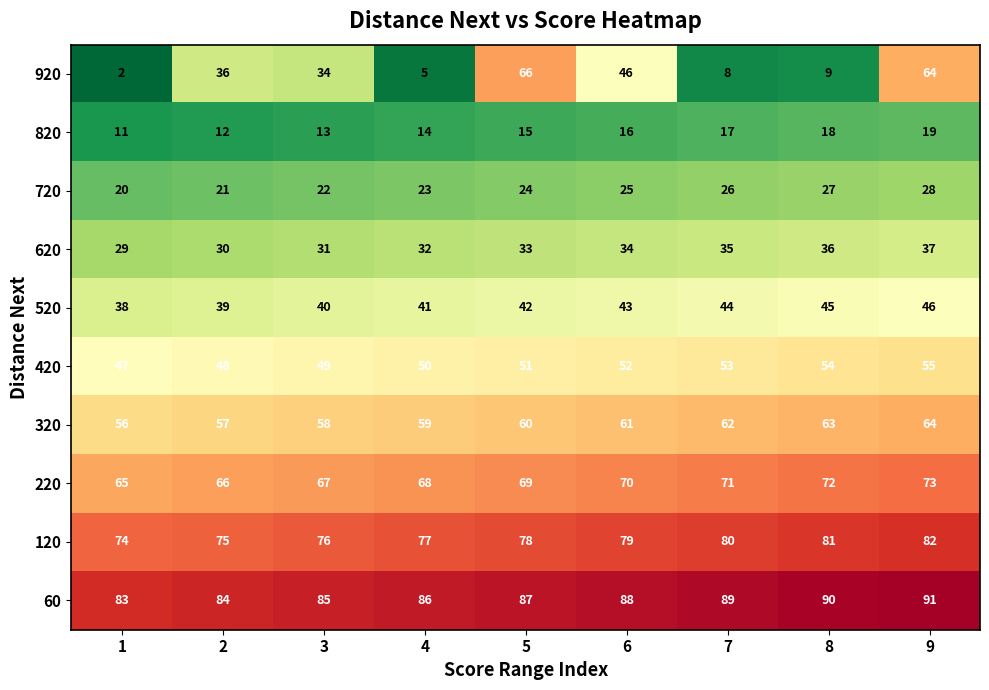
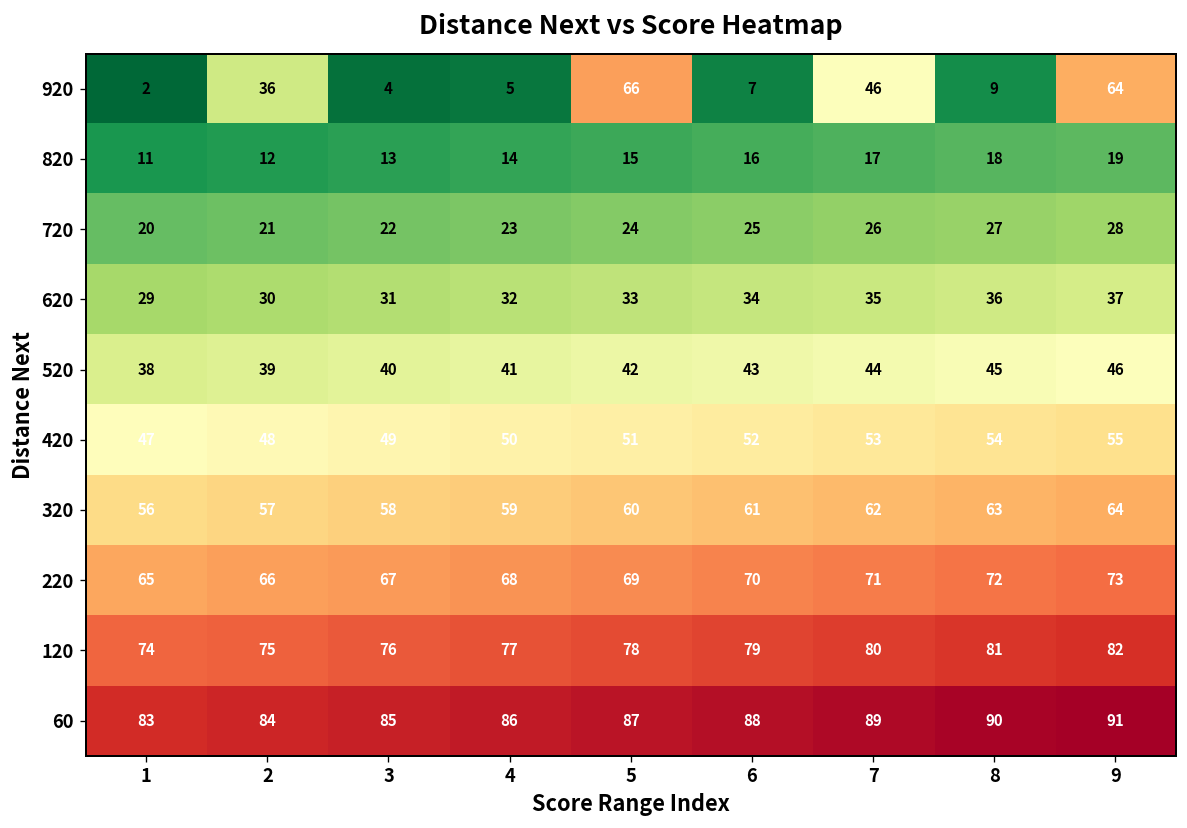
  {
    "920": {
      "1": 2,
      "2": 36,
-     "3": 34,
+     "3": 4,
      "4": 5,
      "5": 66,
-     "6": 46,
-     "7": 8,
+     "6": 7,
+     "7": 46,
      "8": 9,
      "9": 64
    },
    "820": {
      "1": 11,
      "2": 12,
      "3": 13,
      "4": 14,
      "5": 15,
      "6": 16,
      "7": 17,
      "8": 18,
      "9": 19
    },
    "720": {
      "1": 20,
      "2": 21,
      "3": 22,
      "4": 23,
      "5": 24,
      "6": 25,
      "7": 26,
      "8": 27,
      "9": 28
    },
    "620": {
      "1": 29,
      "2": 30,
      "3": 31,
      "4": 32,
      "5": 33,
      "6": 34,
      "7": 35,
      "8": 36,
      "9": 37
    },
    "520": {
      "1": 38,
      "2": 39,
      "3": 40,
      "4": 41,
      "5": 42,
      "6": 43,
      "7": 44,
      "8": 45,
      "9": 46
    },
    "420": {
      "1": 47,
      "2": 48,
      "3": 49,
      "4": 50,
      "5": 51,
      "6": 52,
      "7": 53,
      "8": 54,
      "9": 55
    },
    "320": {
      "1": 56,
      "2": 57,
      "3": 58,
      "4": 59,
      "5": 60,
      "6": 61,
      "7": 62,
      "8": 63,
      "9": 64
    },
    "220": {
      "1": 65,
      "2": 66,
      "3": 67,
      "4": 68,
      "5": 69,
      "6": 70,
      "7": 71,
      "8": 72,
      "9": 73
    },
    "120": {
      "1": 74,
      "2": 75,
      "3": 76,
      "4": 77,
      "5": 78,
      "6": 79,
      "7": 80,
      "8": 81,
      "9": 82
    },
    "60": {
      "1": 83,
      "2": 84,
      "3": 85,
      "4": 86,
      "5": 87,
      "6": 88,
      "7": 89,
      "8": 90,
      "9": 91
    }
  }
